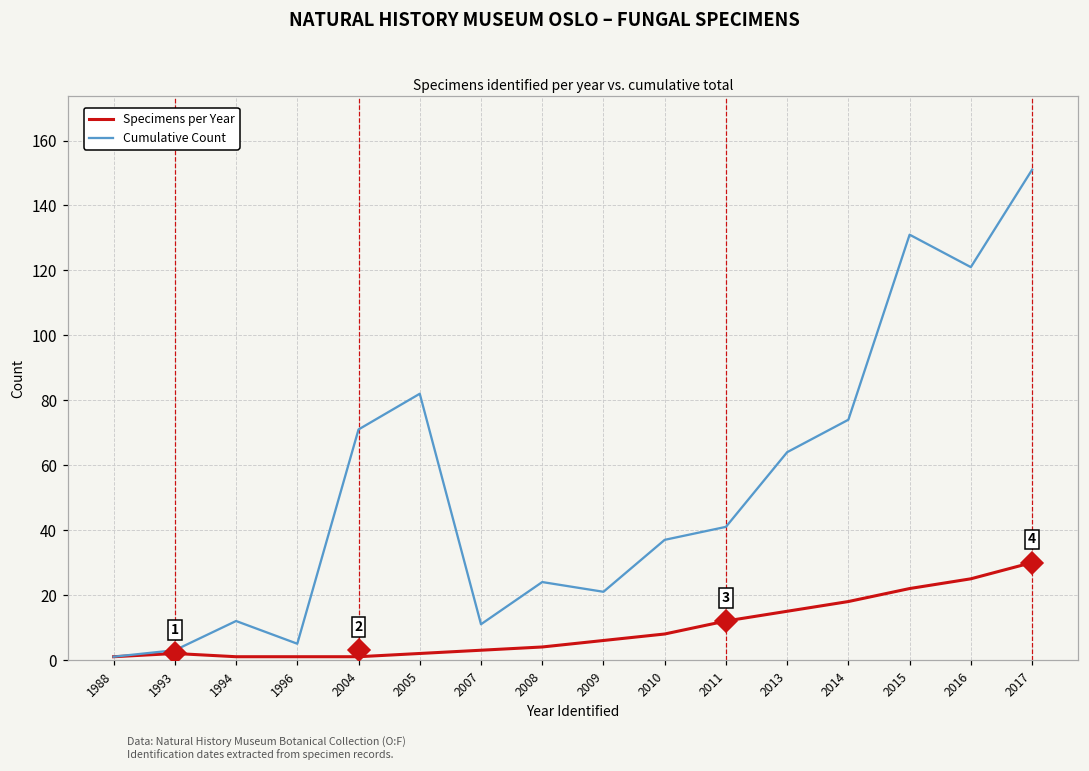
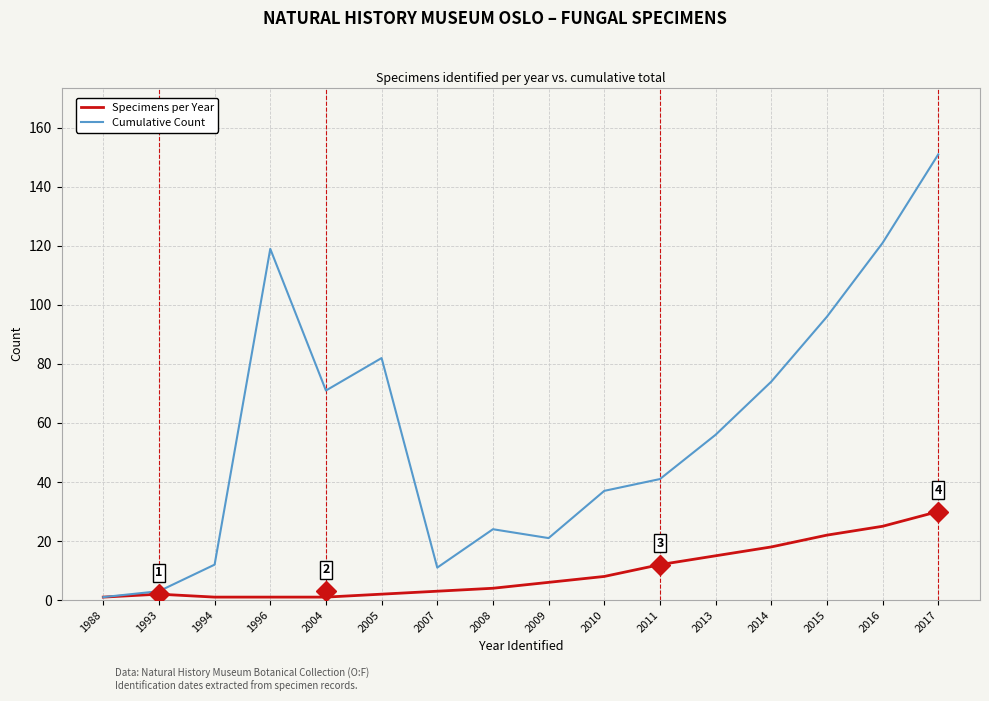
  {
    "Cumulative Count": {
      "1994": 12,
-     "1996": 5,
+     "1996": 119,
      "2004": 71,
      "2005": 82,
      "2007": 11,
      "2008": 24,
      "2009": 21,
      "2010": 37,
      "2011": 41,
-     "2013": 64,
+     "2013": 56,
      "2014": 74,
-     "2015": 131,
+     "2015": 96,
      "2016": 121,
      "2017": 151
    }
  }
